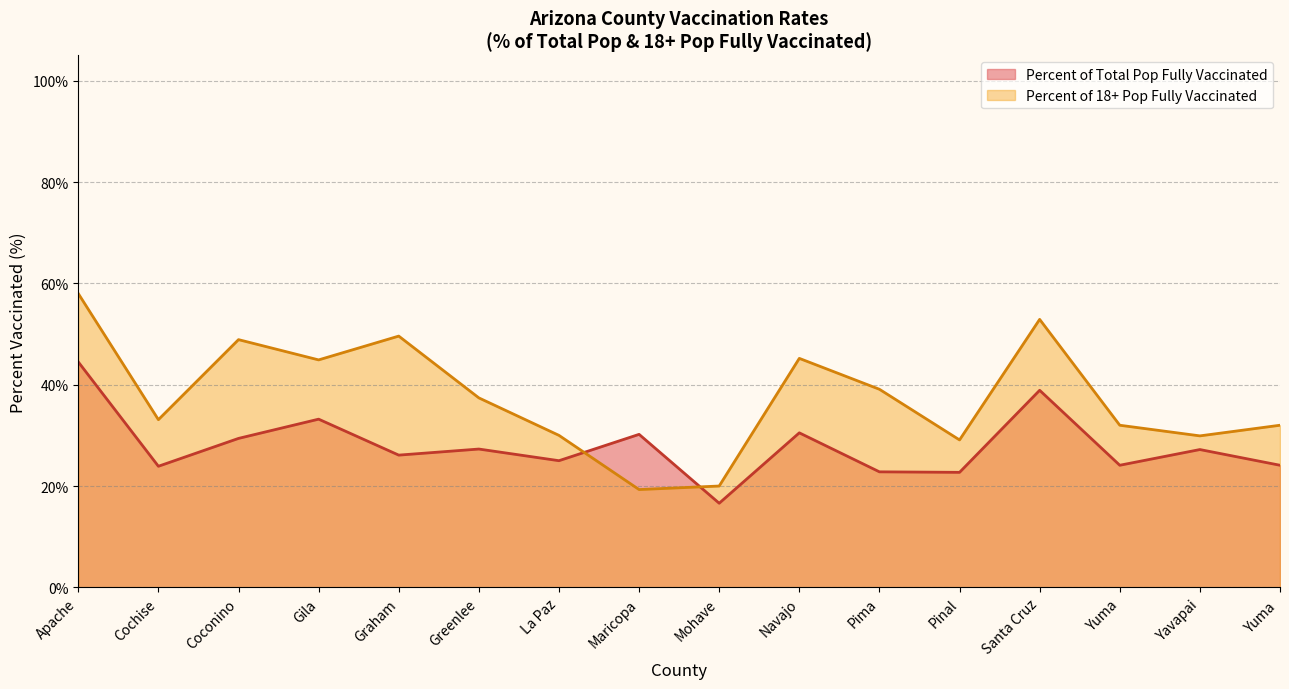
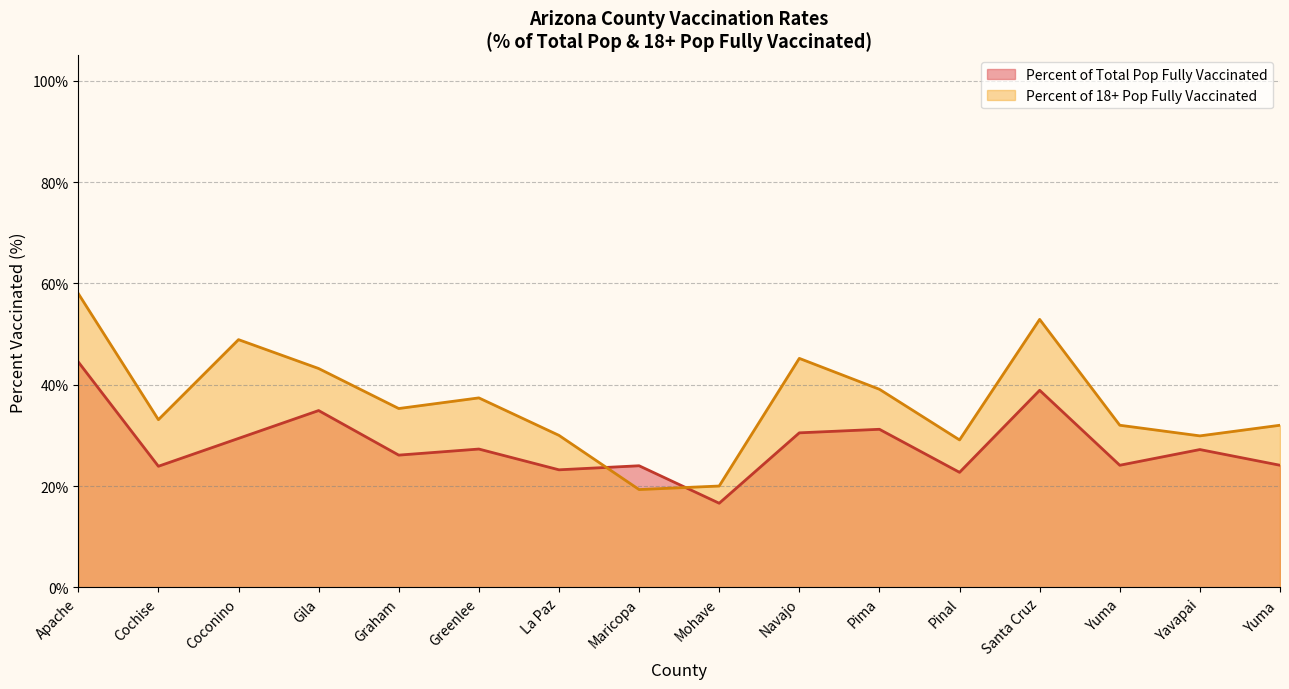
  {
    "Percent of Total Pop Fully Vaccinated": {
      "Apache": "45%",
      "Cochise": "24%",
      "Coconino": "29%",
-     "Gila": "33%",
+     "Gila": "35%",
      "Graham": "26%",
      "Greenlee": "27%",
-     "La Paz": "25%",
-     "Maricopa": "30%",
+     "La Paz": "23%",
+     "Maricopa": "24%",
      "Mohave": "17%",
      "Navajo": "31%",
-     "Pima": "23%",
+     "Pima": "31%",
      "Pinal": "23%",
      "Santa Cruz": "39%",
      "Yavapai": "27%"
    },
    "Percent of 18+ Pop Fully Vaccinated": {
      "Apache": "58%",
      "Cochise": "33%",
      "Coconino": "49%",
-     "Gila": "45%",
-     "Graham": "50%",
+     "Gila": "43%",
+     "Graham": "35%",
      "Greenlee": "37%",
      "La Paz": "30%",
      "Maricopa": "19%",
      "Mohave": "20%",
      "Navajo": "45%",
      "Pima": "39%",
      "Pinal": "29%",
      "Santa Cruz": "53%",
      "Yavapai": "30%"
    }
  }
